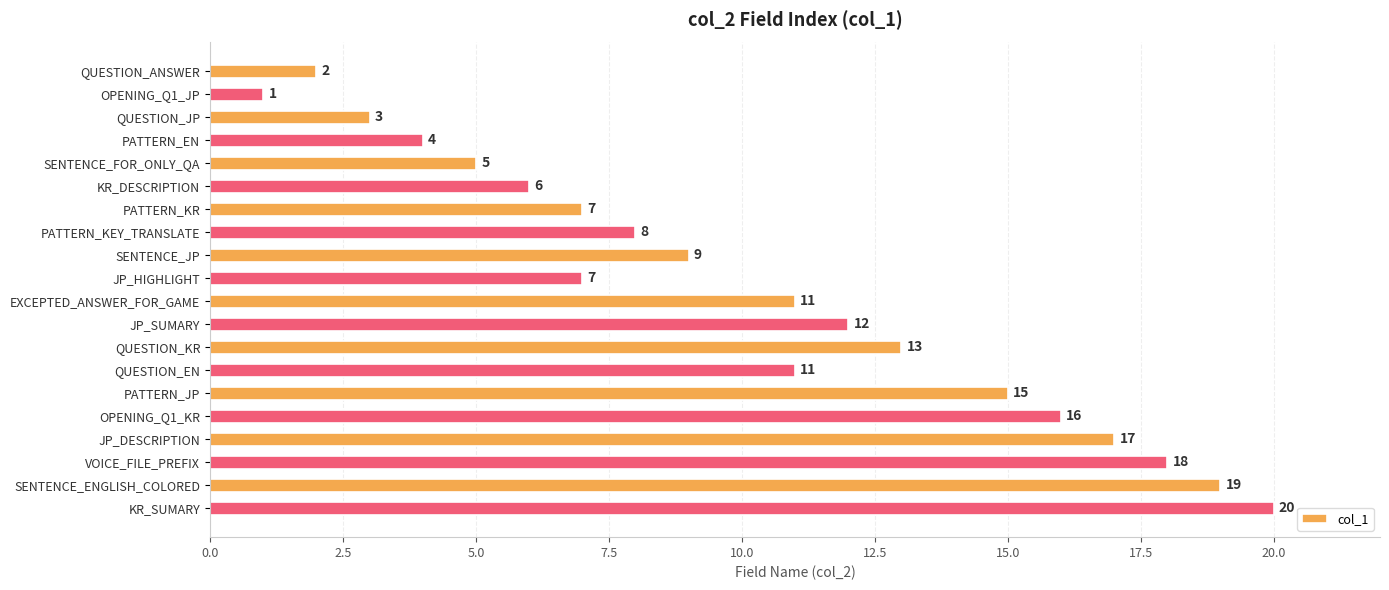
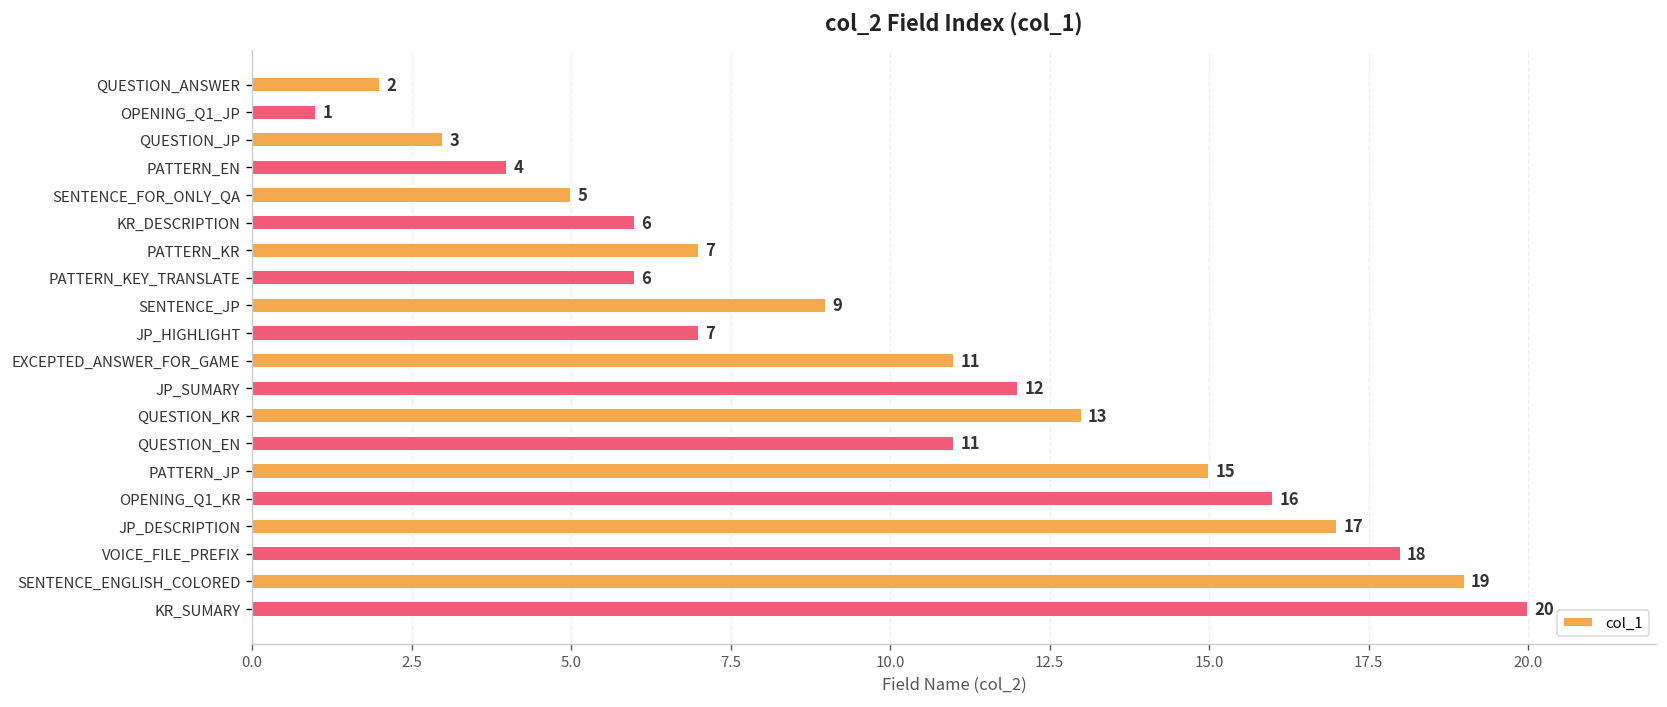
  {
    "QUESTION_ANSWER": 2,
    "OPENING_Q1_JP": 1,
    "QUESTION_JP": 3,
    "PATTERN_EN": 4,
    "SENTENCE_FOR_ONLY_QA": 5,
    "KR_DESCRIPTION": 6,
    "PATTERN_KR": 7,
-   "PATTERN_KEY_TRANSLATE": 8,
+   "PATTERN_KEY_TRANSLATE": 6,
    "SENTENCE_JP": 9,
    "JP_HIGHLIGHT": 7,
    "EXCEPTED_ANSWER_FOR_GAME": 11,
    "JP_SUMARY": 12,
    "QUESTION_KR": 13,
    "QUESTION_EN": 11,
    "PATTERN_JP": 15,
    "OPENING_Q1_KR": 16,
    "JP_DESCRIPTION": 17,
    "VOICE_FILE_PREFIX": 18,
    "SENTENCE_ENGLISH_COLORED": 19,
    "KR_SUMARY": 20
  }
